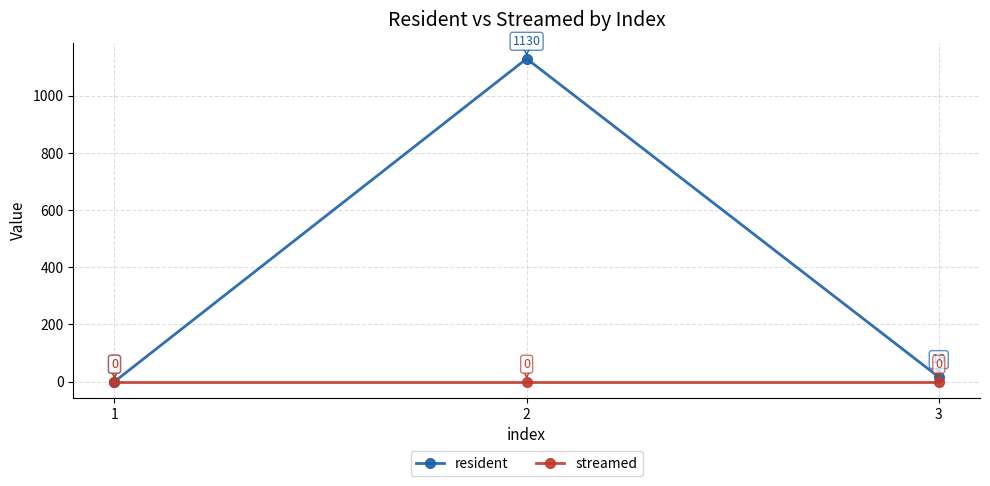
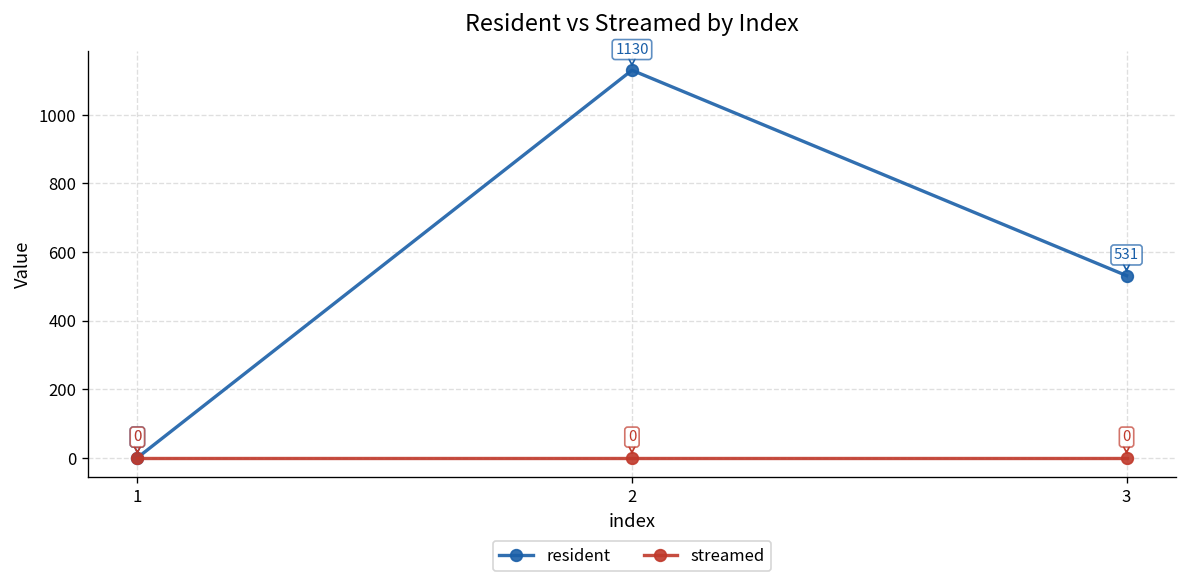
  {
    "resident": {
-     "3": 16
+     "3": 531
    }
  }
